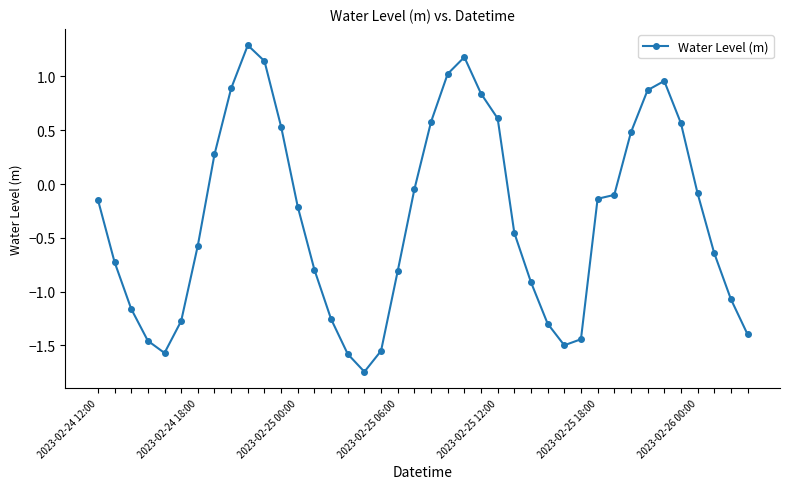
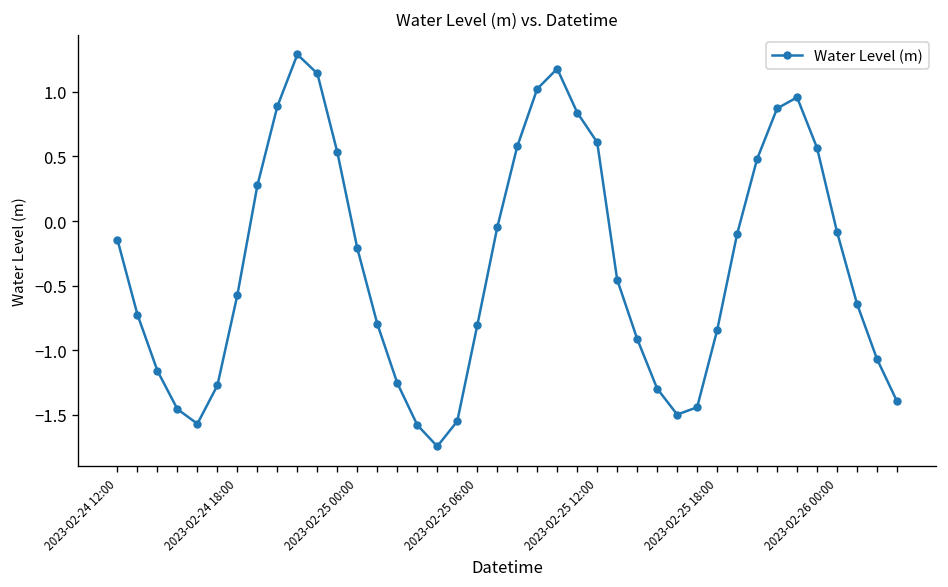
  {
    "2023-02-24 12:00": -0.14,
    "2023-02-24 18:00": -0.57,
    "2023-02-25 00:00": -0.21,
    "2023-02-25 06:00": -0.81,
    "2023-02-25 12:00": 0.61,
-   "2023-02-25 18:00": -0.14,
+   "2023-02-25 18:00": -0.85,
    "2023-02-26 00:00": -0.09
  }
